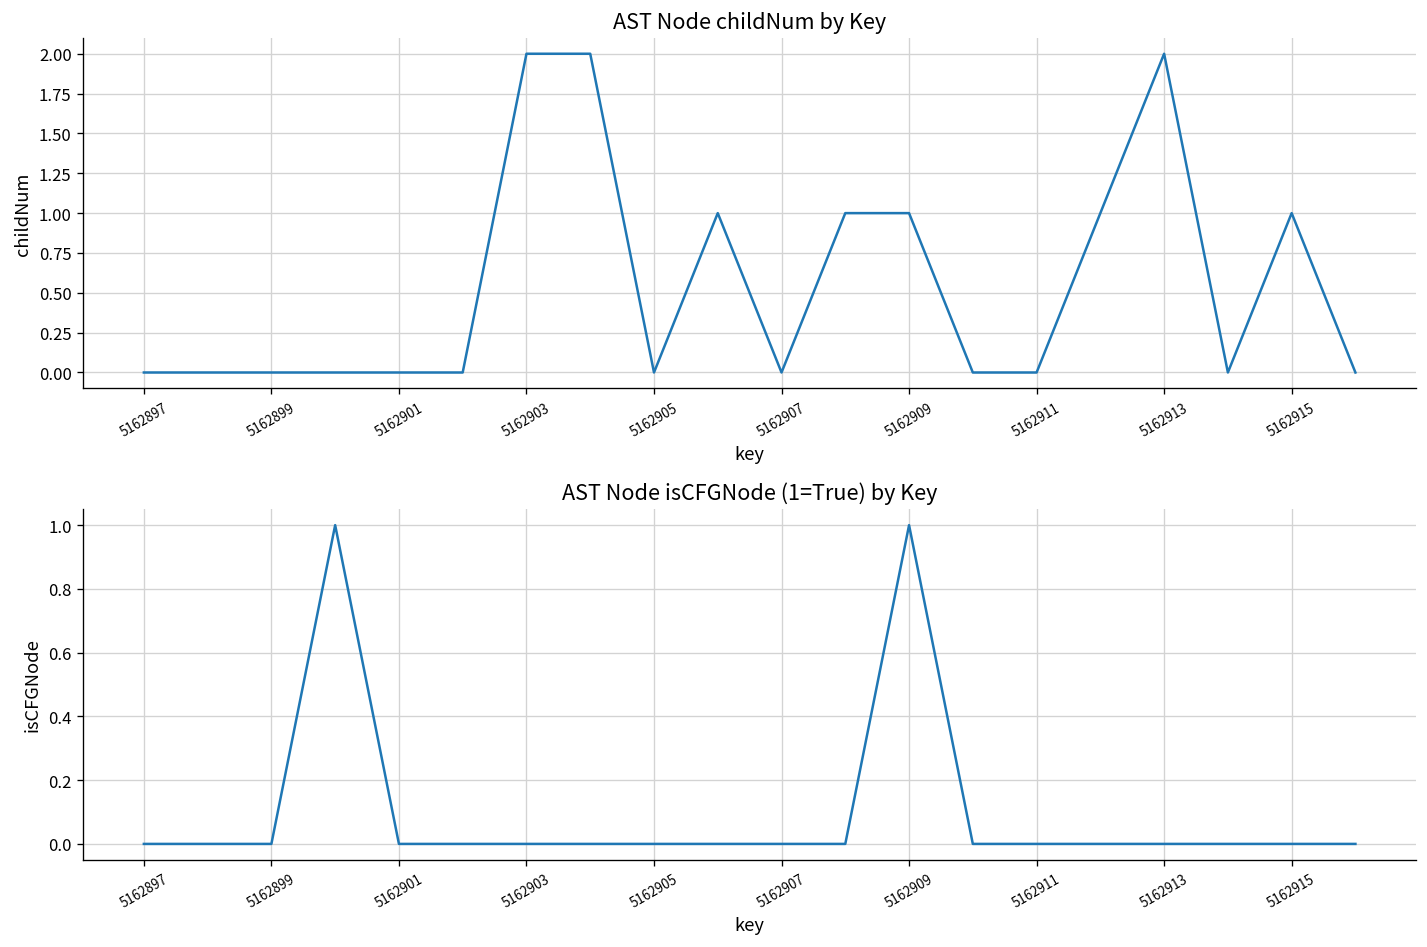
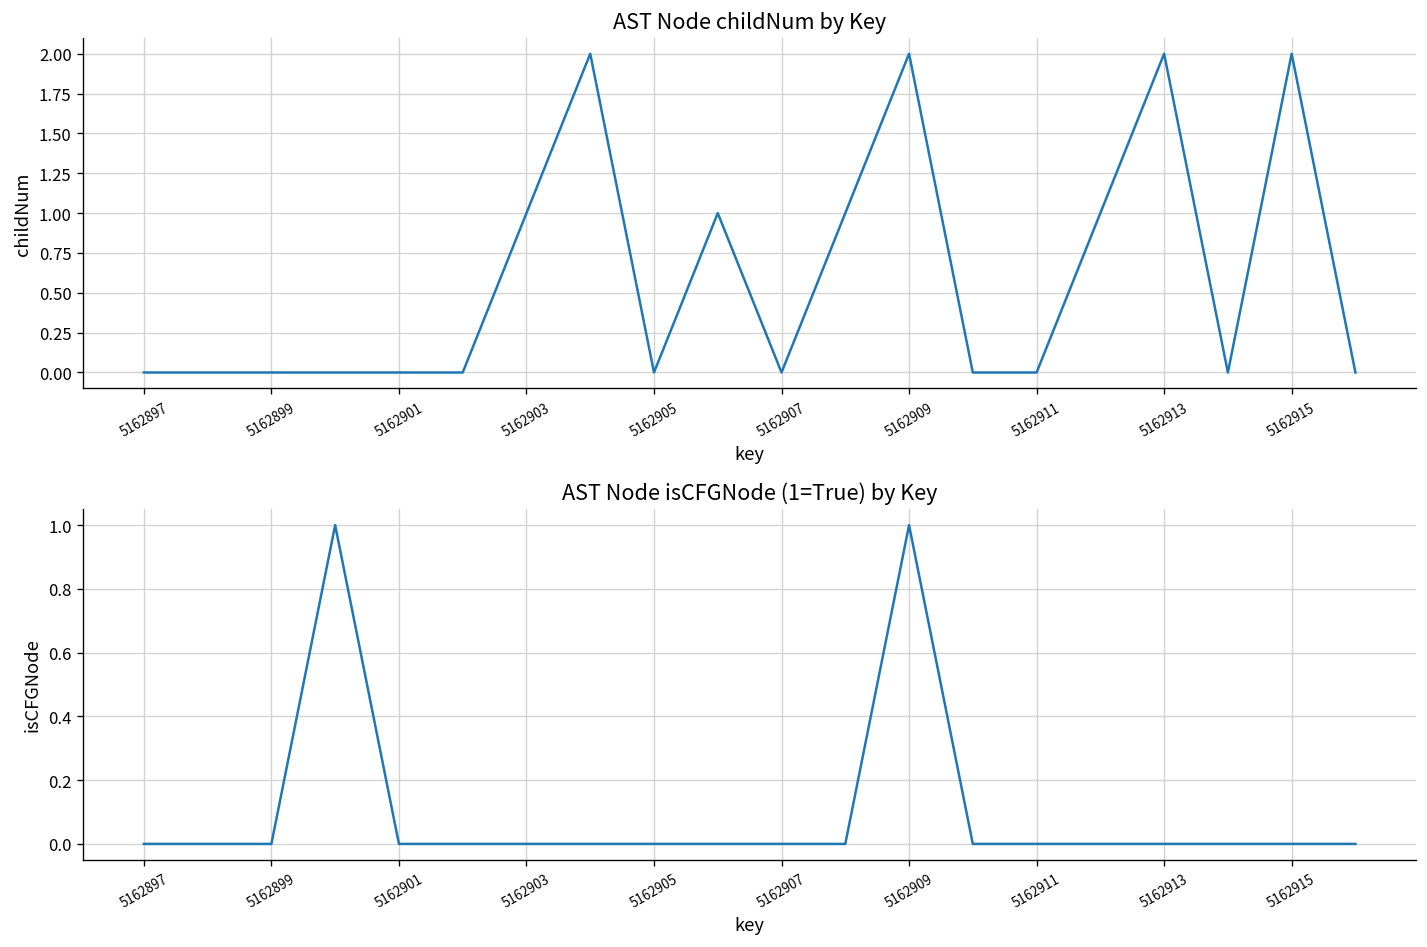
  {
    "AST Node childNum by Key": {
      "5162897": 0,
      "5162899": 0,
      "5162901": 0,
-     "5162903": 2,
+     "5162903": 1,
      "5162905": 0,
      "5162907": 0,
-     "5162909": 1,
+     "5162909": 2,
      "5162911": 0,
      "5162913": 2,
-     "5162915": 1
+     "5162915": 2
    },
    "AST Node isCFGNode (1=True) by Key": {
      "5162897": 0.00,
      "5162899": 0.00,
      "5162901": 0.00,
      "5162903": 0.00,
      "5162905": 0.00,
      "5162907": 0.00,
      "5162909": 1.00,
      "5162911": 0.00,
      "5162913": 0.00,
      "5162915": 0.00
    }
  }
